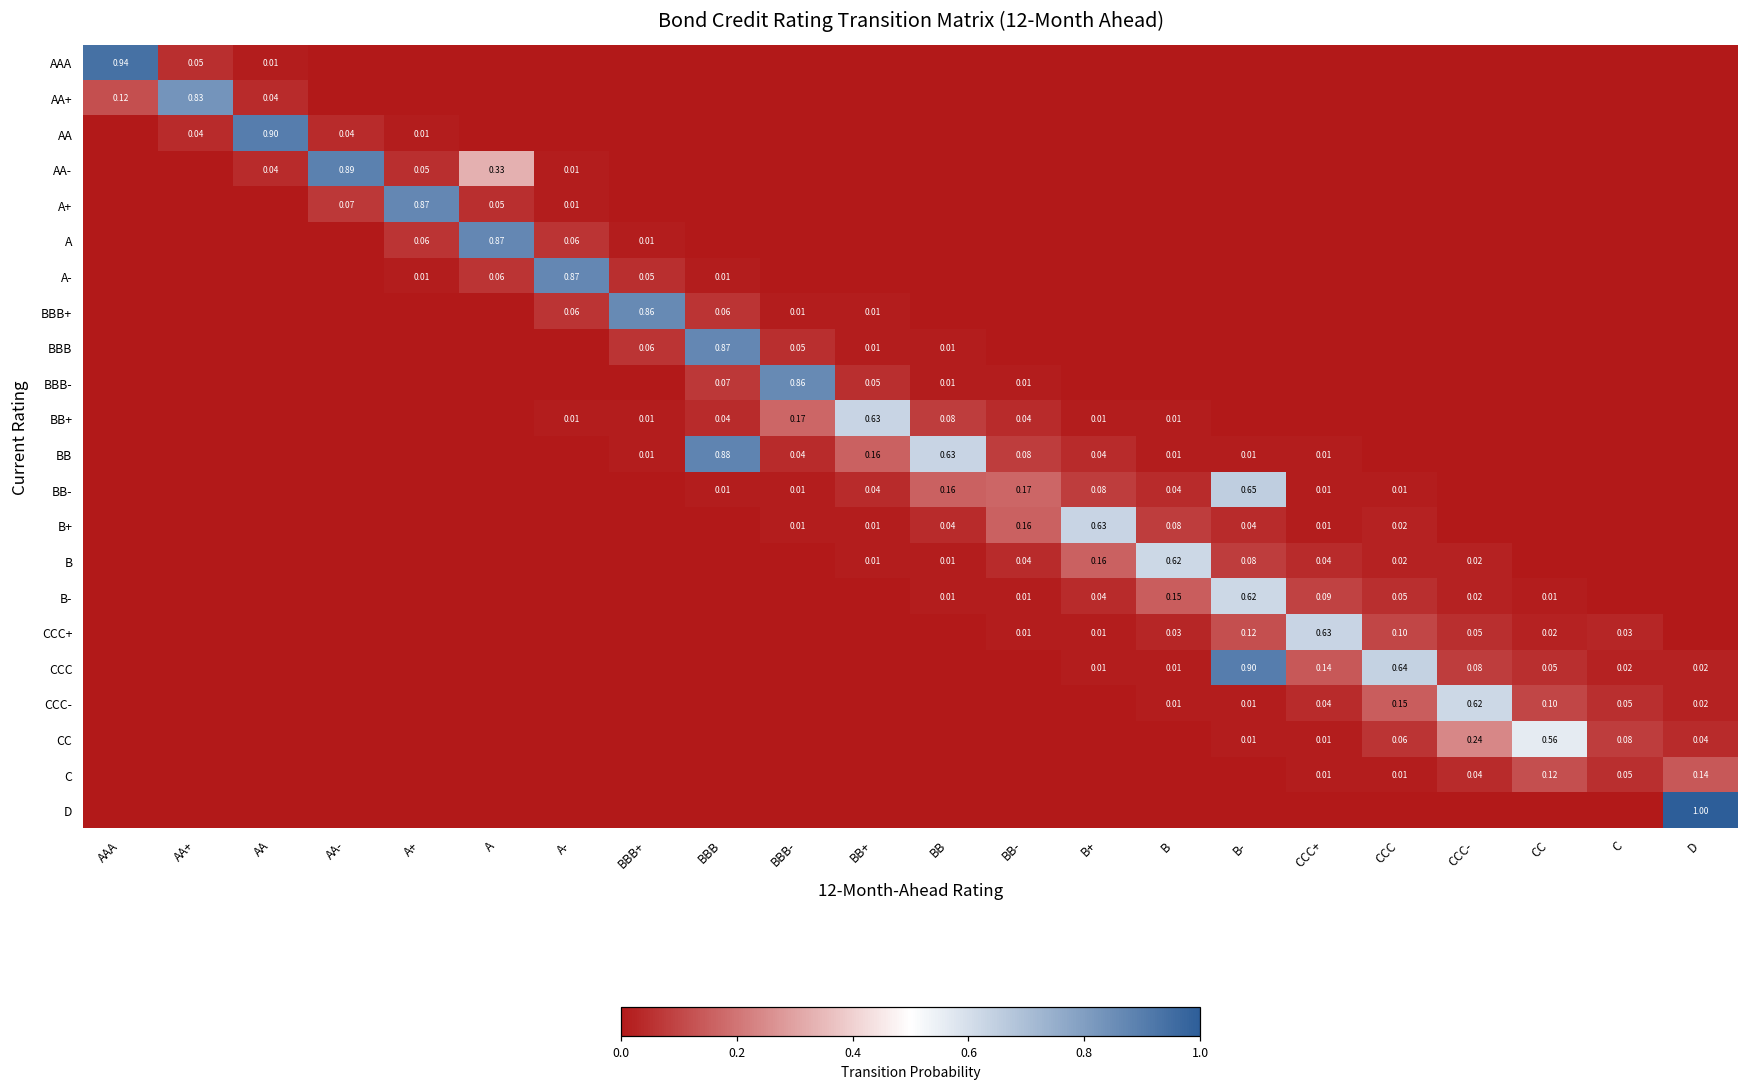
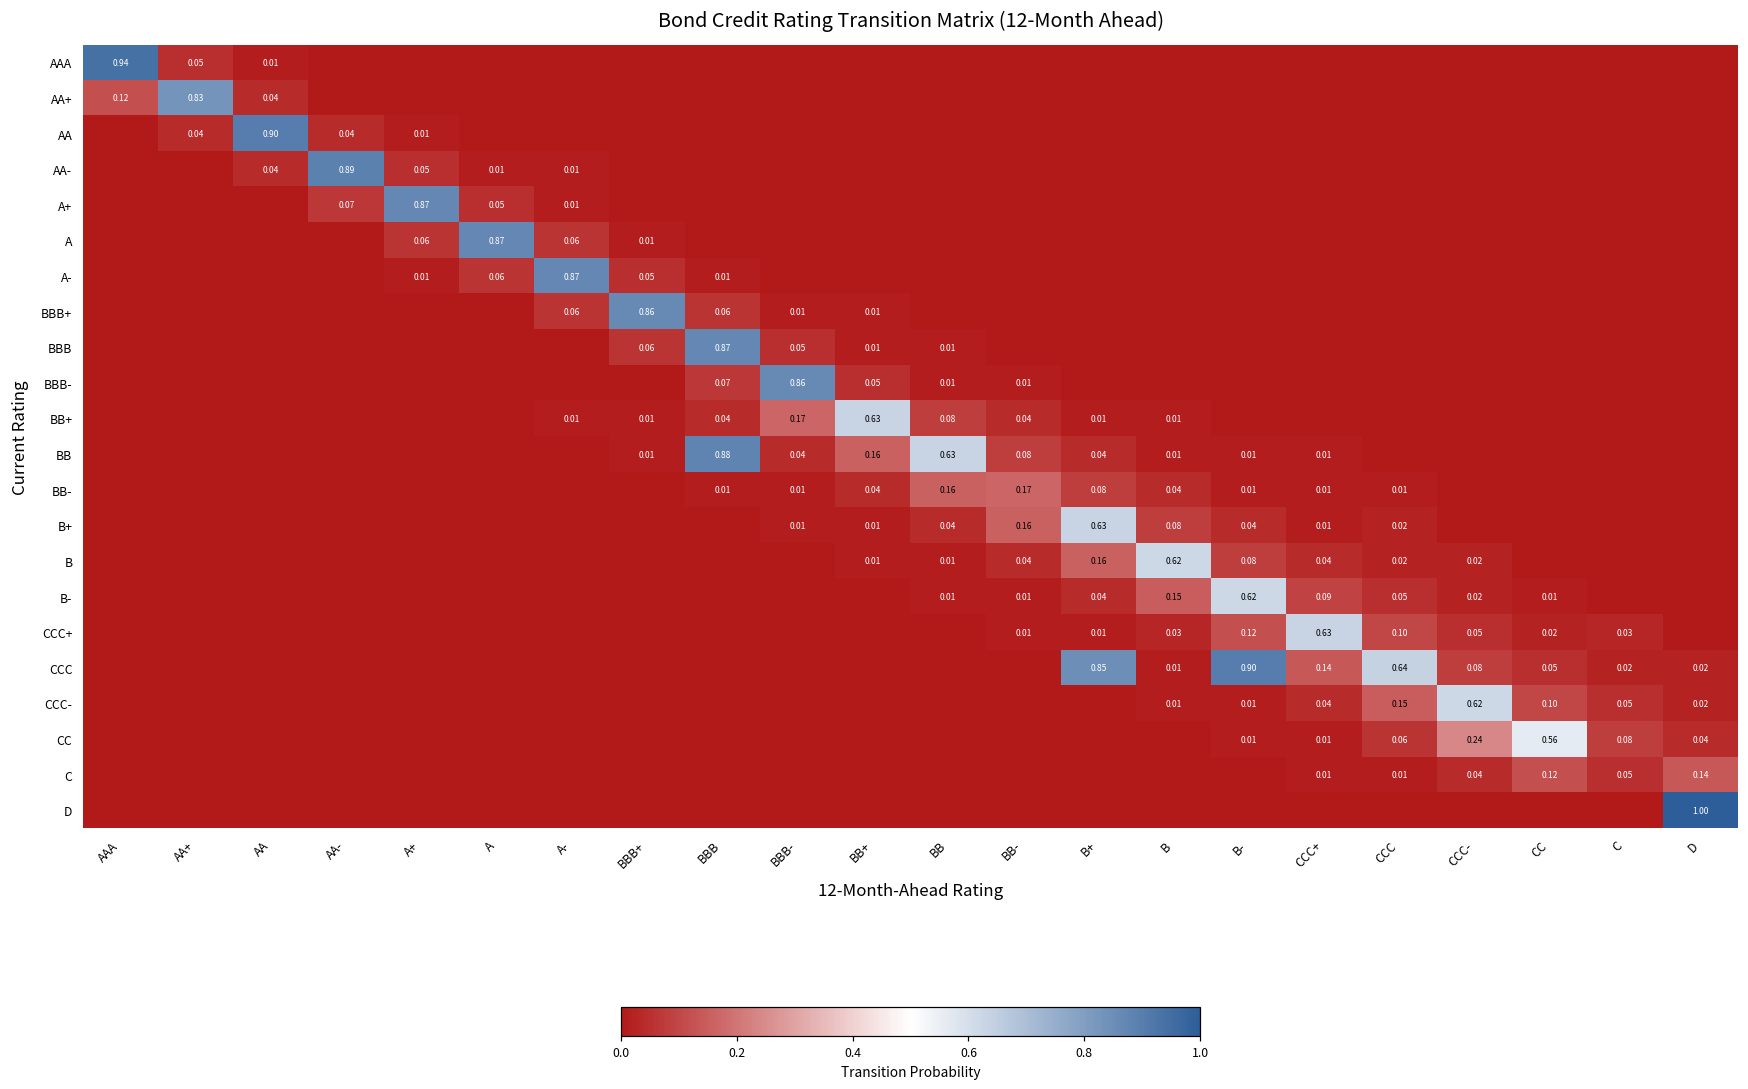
  {
    "AAA": {
      "AAA": 0.94,
      "AA+": 0.05,
      "AA": 0.01
    },
    "AA+": {
      "AAA": 0.12,
      "AA+": 0.83,
      "AA": 0.04
    },
    "AA": {
      "AA+": 0.04,
      "AA": 0.90,
      "AA-": 0.04,
      "A+": 0.01
    },
    "AA-": {
      "AA": 0.04,
      "AA-": 0.89,
      "A+": 0.05,
-     "A": 0.33,
+     "A": 0.01,
      "A-": 0.01
    },
    "A+": {
      "AA-": 0.07,
      "A+": 0.87,
      "A": 0.05,
      "A-": 0.01
    },
    "A": {
      "A+": 0.06,
      "A": 0.87,
      "A-": 0.06,
      "BBB+": 0.01
    },
    "A-": {
      "A+": 0.01,
      "A": 0.06,
      "A-": 0.87,
      "BBB+": 0.05,
      "BBB": 0.01
    },
    "BBB+": {
      "A-": 0.06,
      "BBB+": 0.86,
      "BBB": 0.06,
      "BBB-": 0.01,
      "BB+": 0.01
    },
    "BBB": {
      "BBB+": 0.06,
      "BBB": 0.87,
      "BBB-": 0.05,
      "BB+": 0.01,
      "BB": 0.01
    },
    "BBB-": {
      "BBB": 0.07,
      "BBB-": 0.86,
      "BB+": 0.05,
      "BB": 0.01,
      "BB-": 0.01
    },
    "BB+": {
      "A-": 0.01,
      "BBB+": 0.01,
      "BBB": 0.04,
      "BBB-": 0.17,
      "BB+": 0.63,
      "BB": 0.08,
      "BB-": 0.04,
      "B+": 0.01,
      "B": 0.01
    },
    "BB": {
      "BBB+": 0.01,
      "BBB": 0.88,
      "BBB-": 0.04,
      "BB+": 0.16,
      "BB": 0.63,
      "BB-": 0.08,
      "B+": 0.04,
      "B": 0.01,
      "B-": 0.01,
      "CCC+": 0.01
    },
    "BB-": {
      "BBB": 0.01,
      "BBB-": 0.01,
      "BB+": 0.04,
      "BB": 0.16,
      "BB-": 0.17,
      "B+": 0.08,
      "B": 0.04,
-     "B-": 0.65,
+     "B-": 0.01,
      "CCC+": 0.01,
      "CCC": 0.01
    },
    "B+": {
      "BBB-": 0.01,
      "BB+": 0.01,
      "BB": 0.04,
      "BB-": 0.16,
      "B+": 0.63,
      "B": 0.08,
      "B-": 0.04,
      "CCC+": 0.01,
      "CCC": 0.02
    },
    "B": {
      "BB+": 0.01,
      "BB": 0.01,
      "BB-": 0.04,
      "B+": 0.16,
      "B": 0.62,
      "B-": 0.08,
      "CCC+": 0.04,
      "CCC": 0.02,
      "CCC-": 0.02
    },
    "B-": {
      "BB": 0.01,
      "BB-": 0.01,
      "B+": 0.04,
      "B": 0.15,
      "B-": 0.62,
      "CCC+": 0.09,
      "CCC": 0.05,
      "CCC-": 0.02,
      "CC": 0.01
    },
    "CCC+": {
      "BB-": 0.01,
      "B+": 0.01,
      "B": 0.03,
      "B-": 0.12,
      "CCC+": 0.63,
      "CCC": 0.10,
      "CCC-": 0.05,
      "CC": 0.02,
      "C": 0.03
    },
    "CCC": {
-     "B+": 0.01,
+     "B+": 0.85,
      "B": 0.01,
      "B-": 0.90,
      "CCC+": 0.14,
      "CCC": 0.64,
      "CCC-": 0.08,
      "CC": 0.05,
      "C": 0.02,
      "D": 0.02
    },
    "CCC-": {
      "B": 0.01,
      "B-": 0.01,
      "CCC+": 0.04,
      "CCC": 0.15,
      "CCC-": 0.62,
      "CC": 0.10,
      "C": 0.05,
      "D": 0.02
    },
    "CC": {
      "B-": 0.01,
      "CCC+": 0.01,
      "CCC": 0.06,
      "CCC-": 0.24,
      "CC": 0.56,
      "C": 0.08,
      "D": 0.04
    },
    "C": {
      "CCC+": 0.01,
      "CCC": 0.01,
      "CCC-": 0.04,
      "CC": 0.12,
      "C": 0.05,
      "D": 0.14
    },
    "D": {
      "D": 1.00
    }
  }
